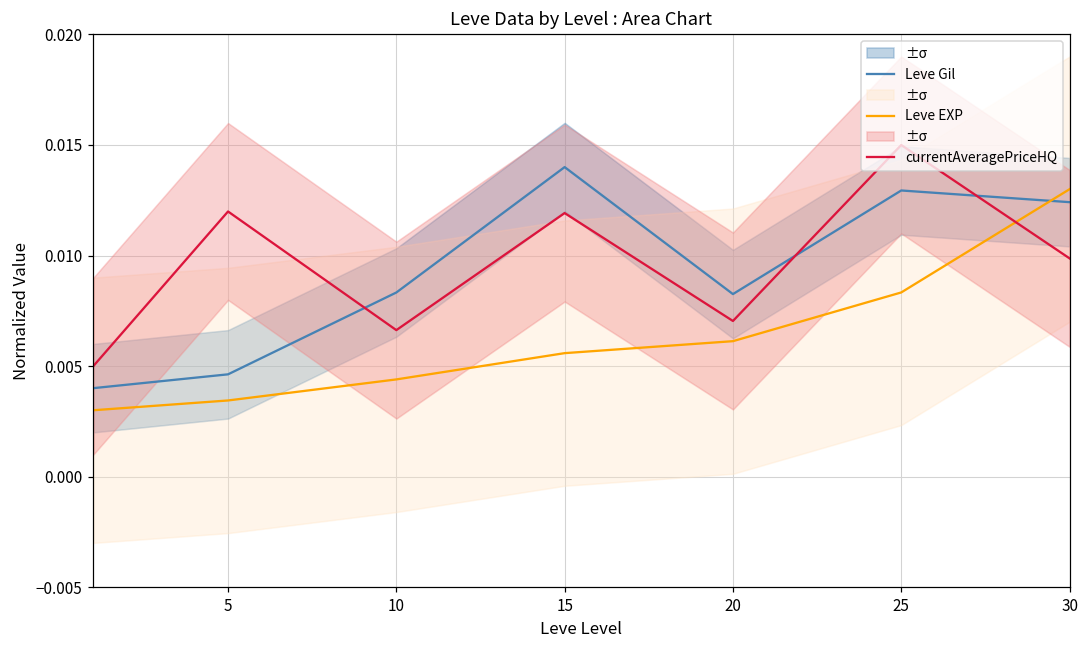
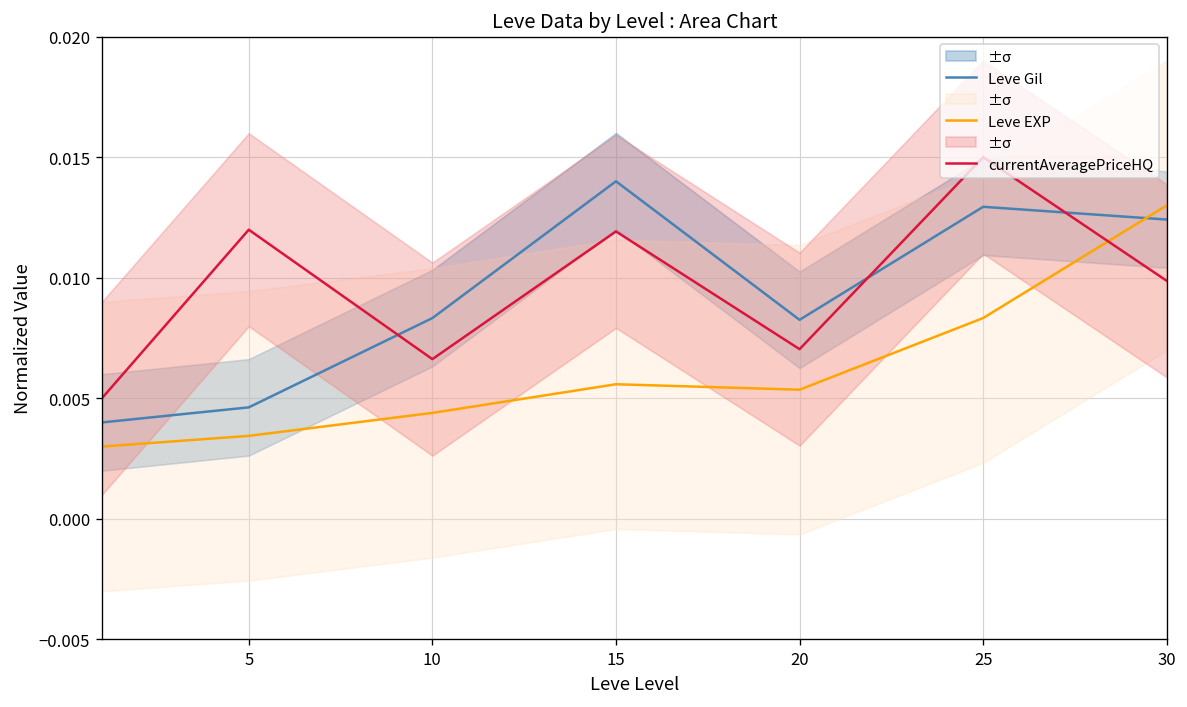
  {
    "Leve EXP": {
      "5": 0.0034,
      "10": 0.0044,
      "15": 0.0056,
-     "20": 0.0061,
+     "20": 0.0054,
      "25": 0.0083,
      "30": 0.0130
    },
    "currentAveragePriceHQ": {
      "5": 0.0120,
      "10": 0.0066,
      "15": 0.0119,
      "20": 0.0070,
      "30": 0.0099
    }
  }
